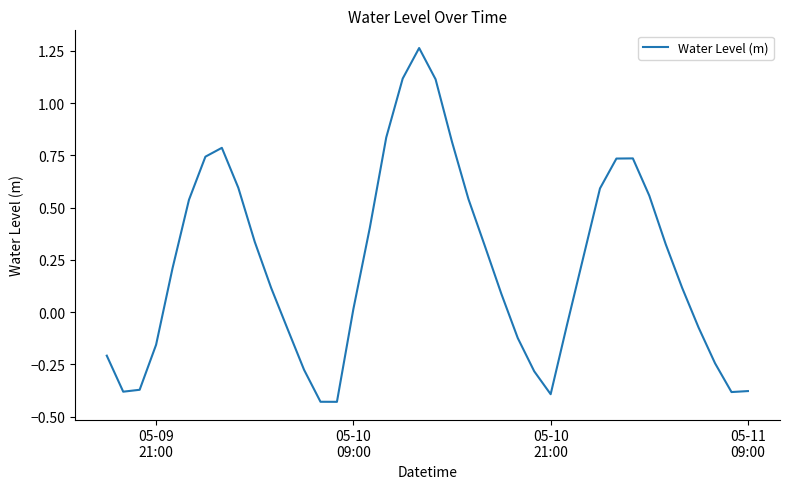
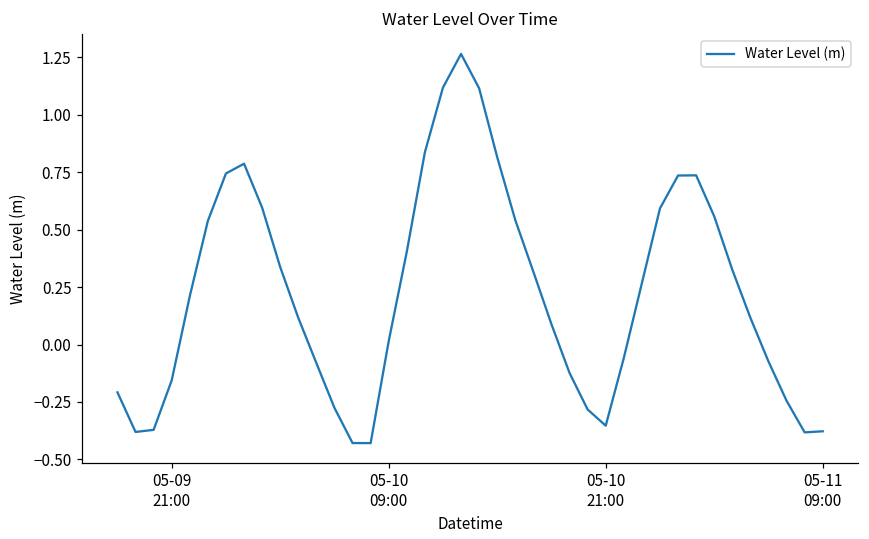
  {
    "05-09 21:00": -0.16,
    "05-10 09:00": 0.01,
-   "05-10 21:00": -0.39,
+   "05-10 21:00": -0.35,
    "05-11 09:00": -0.38
  }
